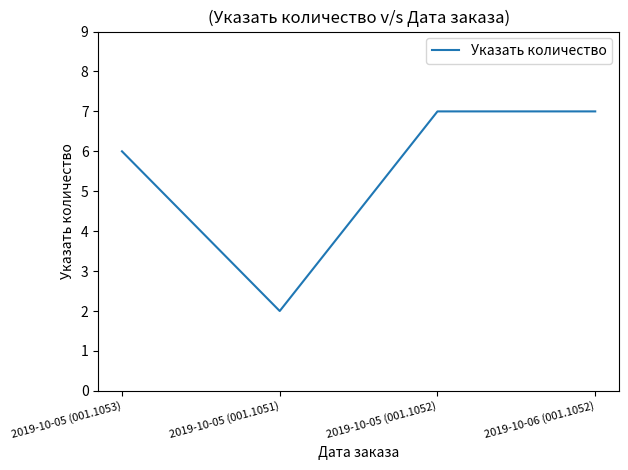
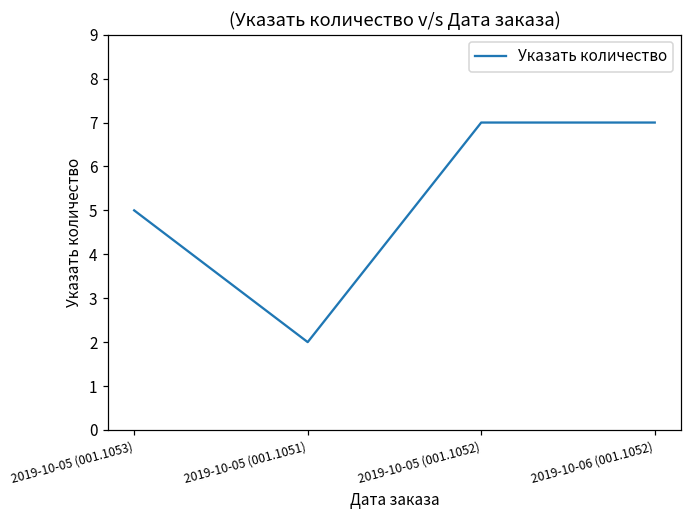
  {
-   "2019-10-05 (001.1053)": 6,
+   "2019-10-05 (001.1053)": 5,
    "2019-10-05 (001.1051)": 2,
    "2019-10-05 (001.1052)": 7,
    "2019-10-06 (001.1052)": 7
  }
